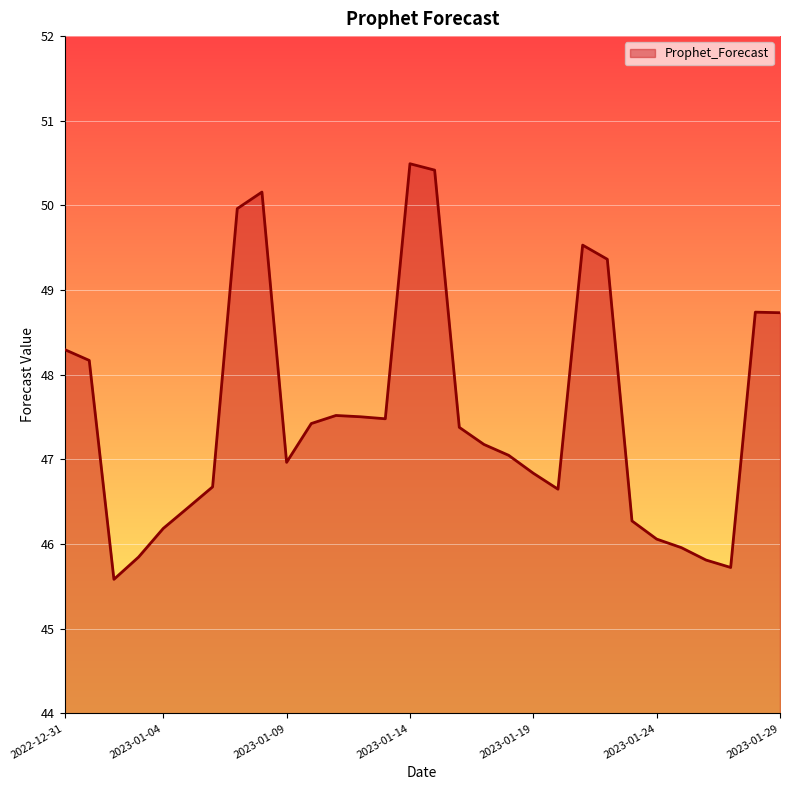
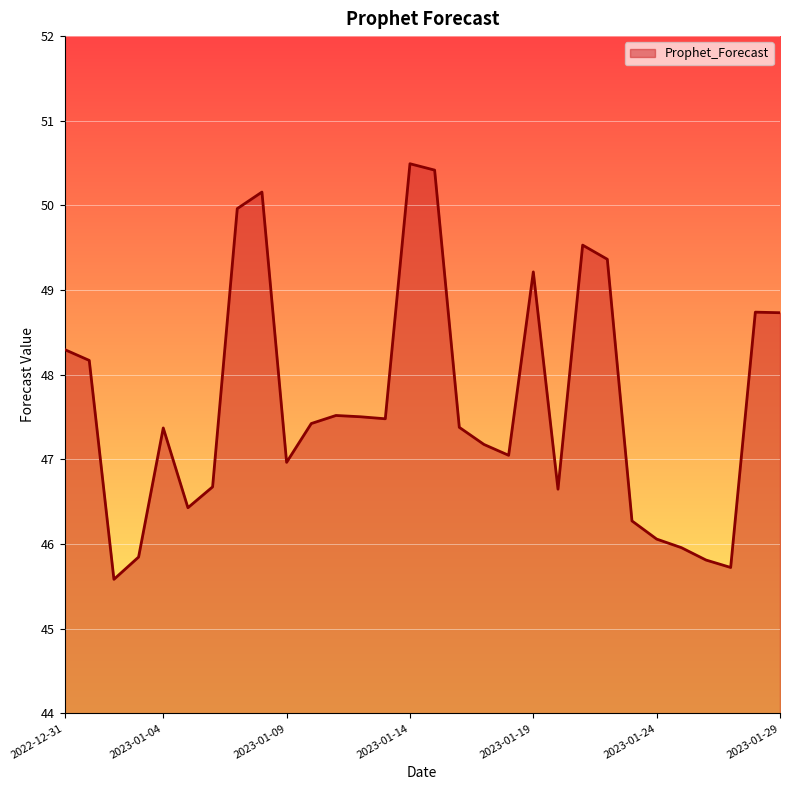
  {
    "2022-12-31": 48.3,
-   "2023-01-04": 46.2,
+   "2023-01-04": 47.4,
    "2023-01-09": 47.0,
    "2023-01-14": 50.5,
-   "2023-01-19": 46.8,
+   "2023-01-19": 49.2,
    "2023-01-24": 46.1,
    "2023-01-29": 48.7
  }
